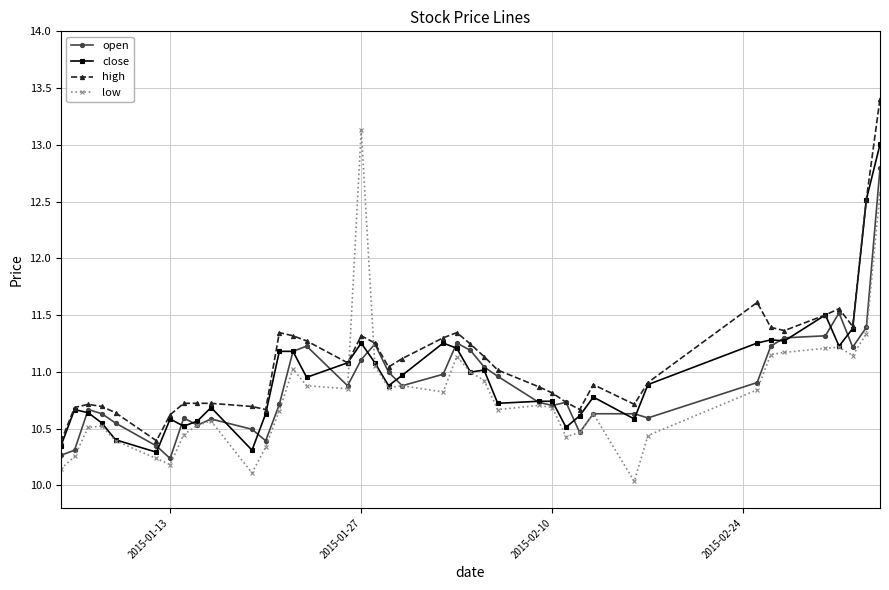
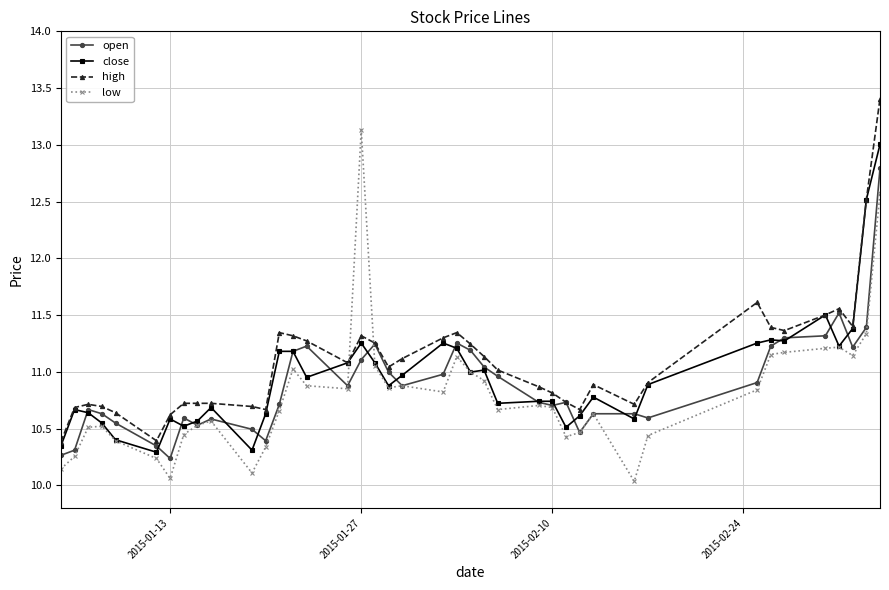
  {
    "low": {
-     "2015-01-13": 10.18,
+     "2015-01-13": 10.06,
      "2015-01-27": 13.13
    }
  }
